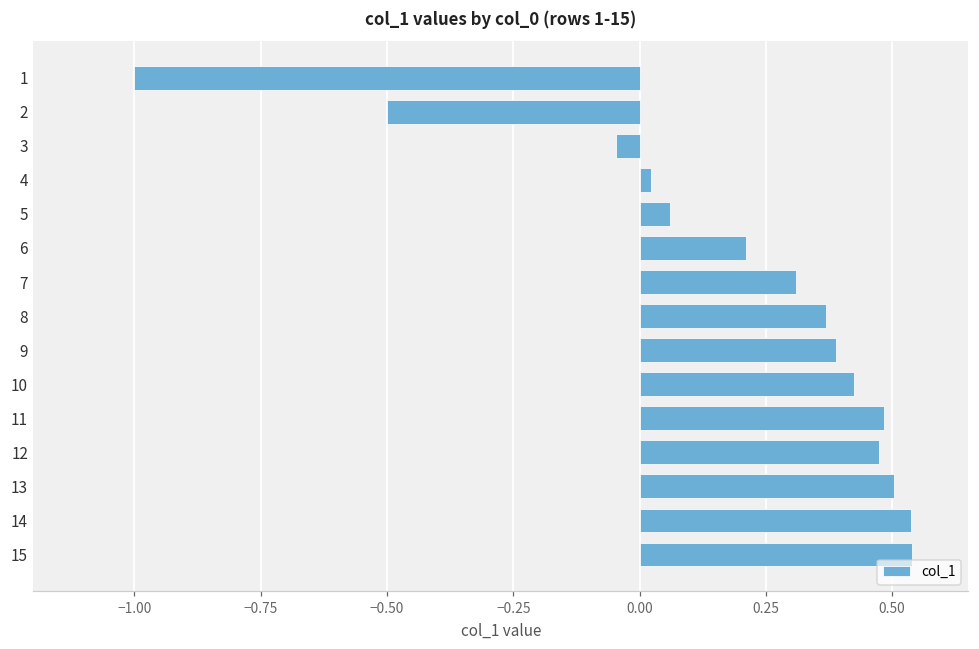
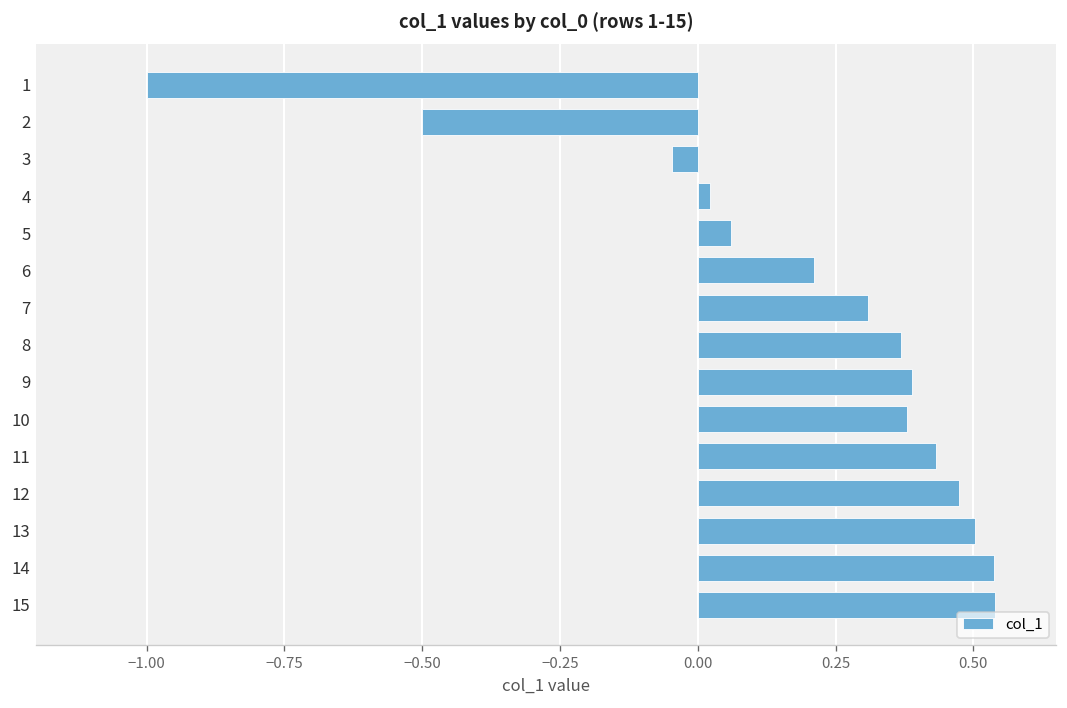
  {
    "1": -1.00,
    "2": -0.50,
    "3": -0.05,
    "4": 0.02,
    "5": 0.06,
    "6": 0.21,
    "7": 0.31,
    "8": 0.37,
    "9": 0.39,
-   "10": 0.43,
-   "11": 0.48,
+   "10": 0.38,
+   "11": 0.43,
    "12": 0.47,
    "13": 0.50,
    "14": 0.54,
    "15": 0.54
  }
